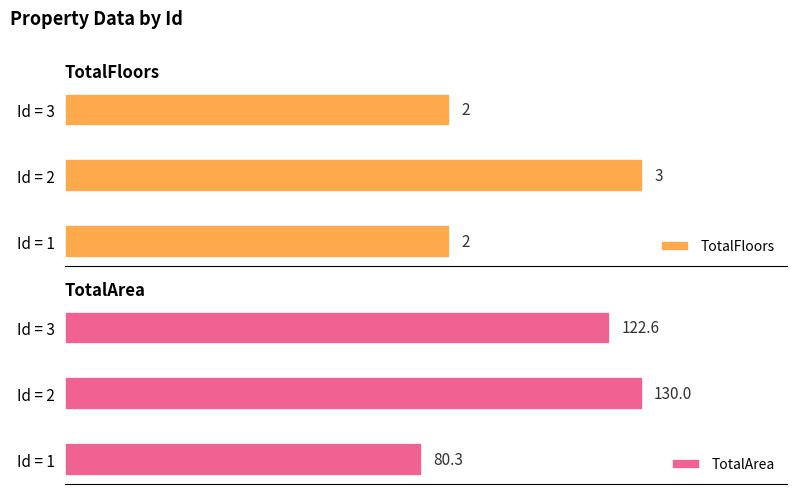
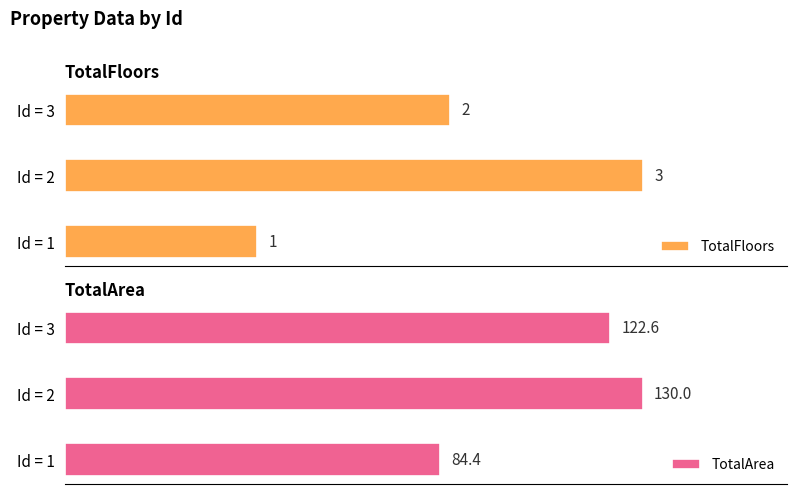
  {
    "TotalFloors": {
      "Id = 3": 2,
      "Id = 2": 3,
-     "Id = 1": 2
+     "Id = 1": 1
    },
    "TotalArea": {
      "Id = 3": 122.6,
      "Id = 2": 130.0,
-     "Id = 1": 80.3
+     "Id = 1": 84.4
    }
  }
